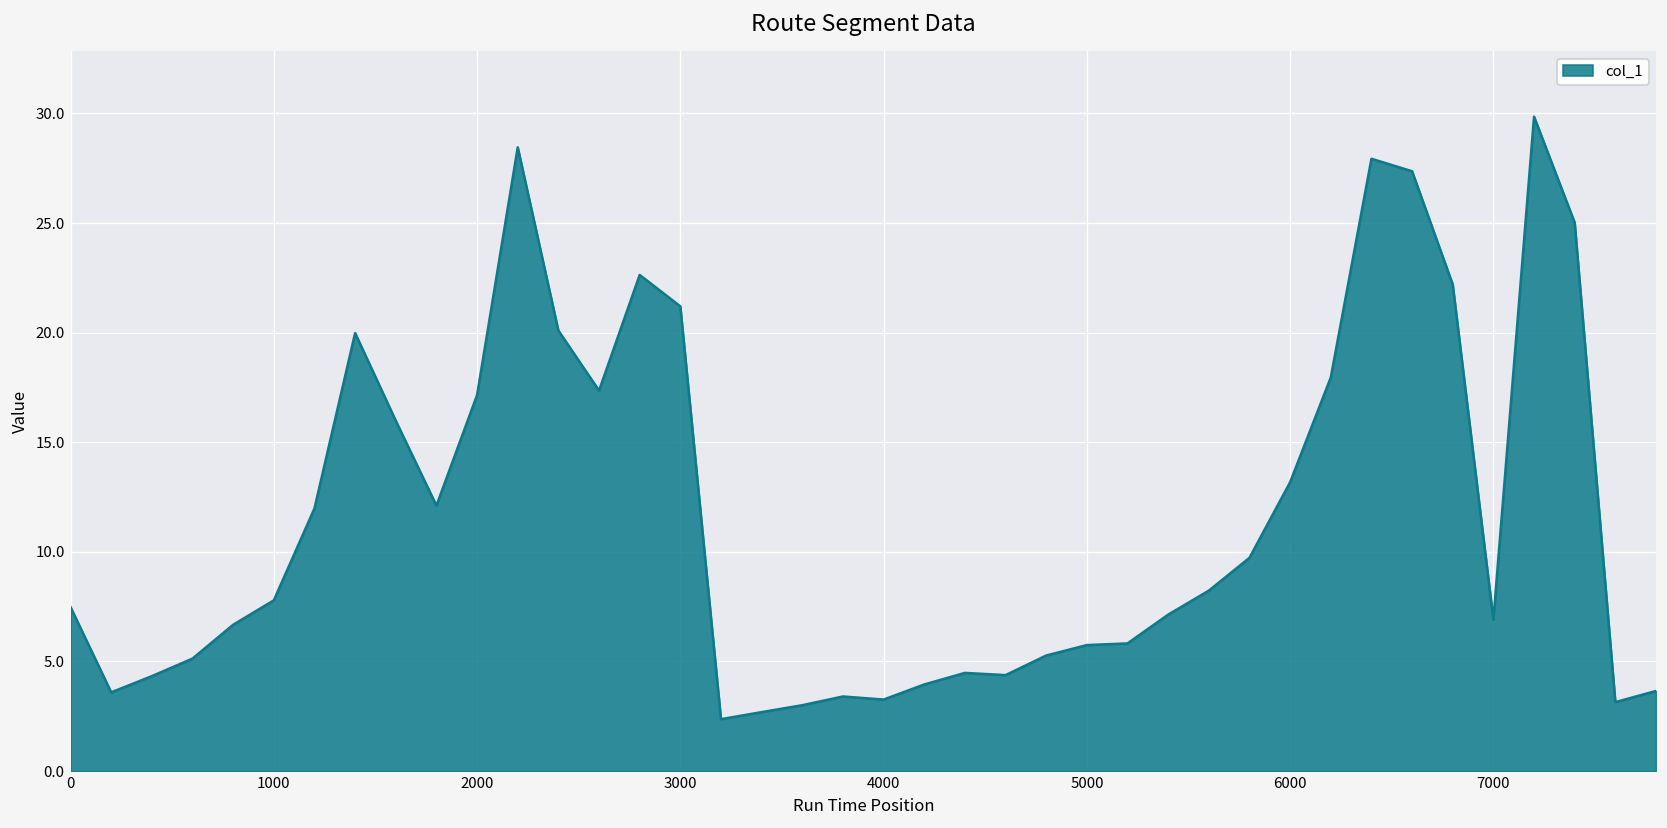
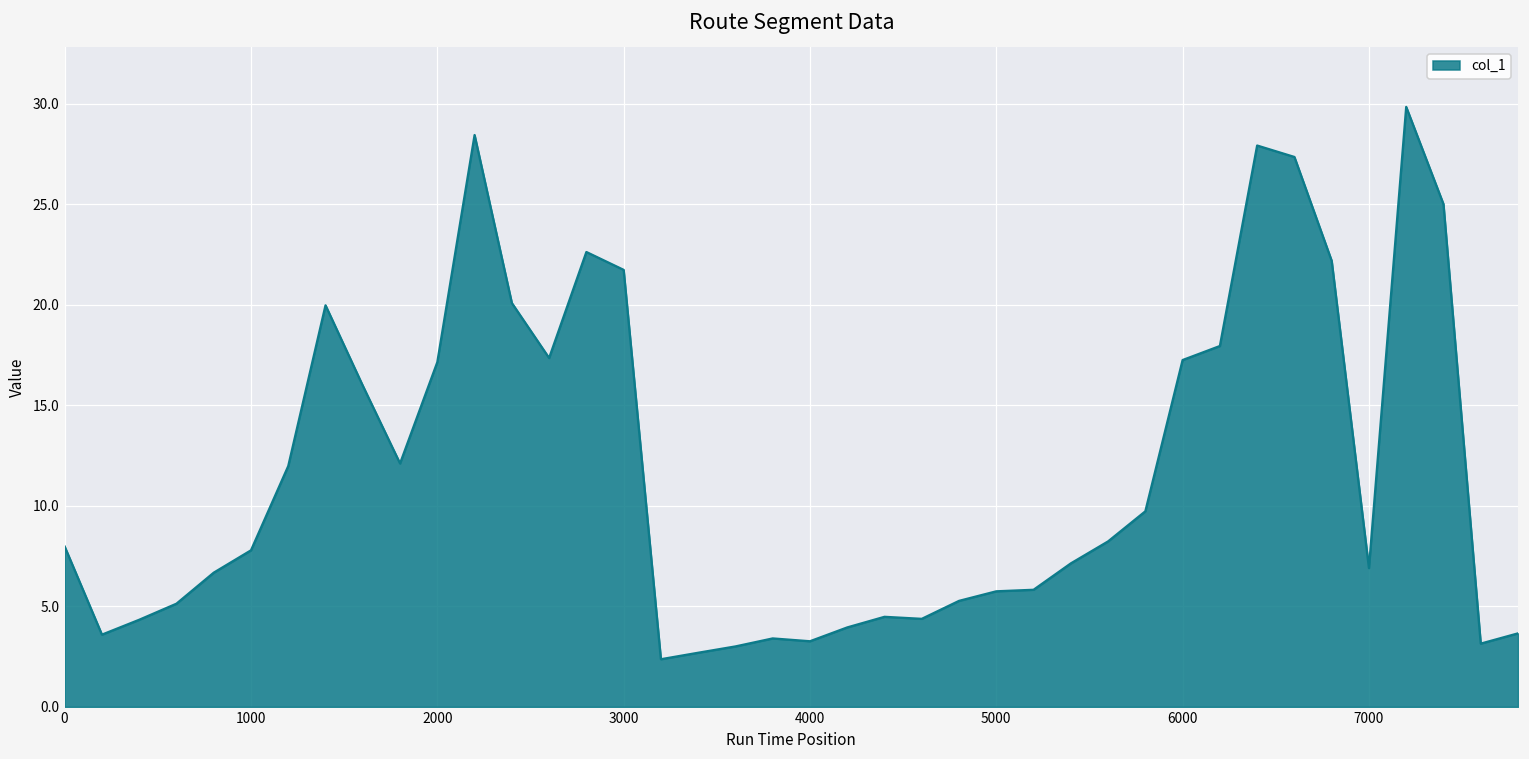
  {
-   "0": 7.5,
+   "0": 8.0,
    "1000": 7.8,
    "2000": 17.2,
-   "3000": 21.2,
+   "3000": 21.7,
    "4000": 3.3,
    "5000": 5.7,
-   "6000": 13.2,
+   "6000": 17.3,
    "7000": 6.9
  }
